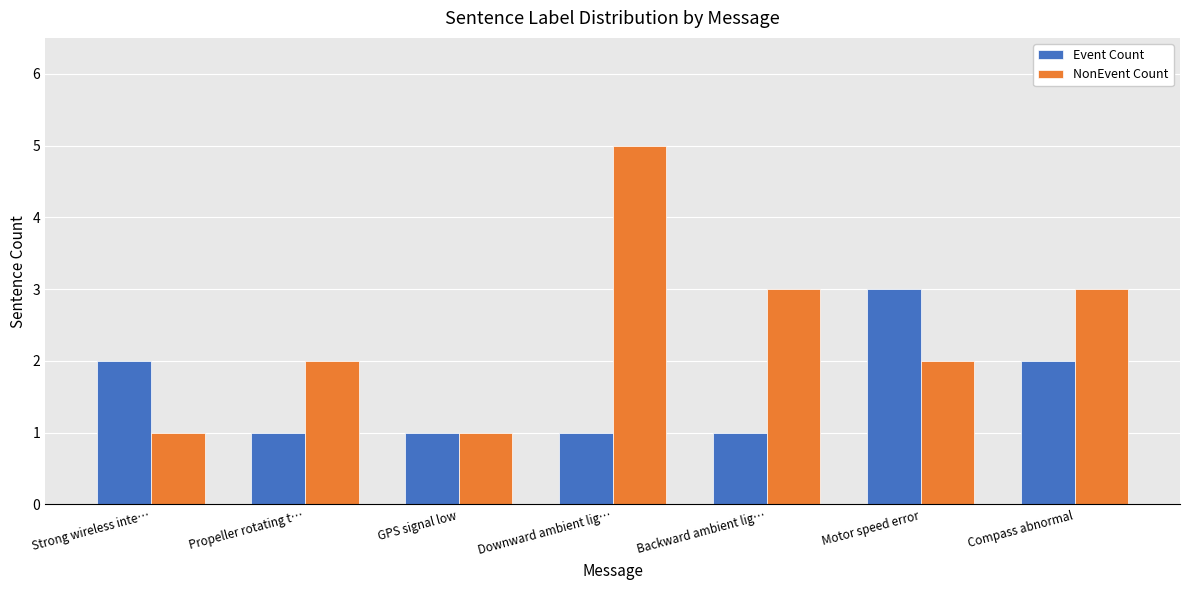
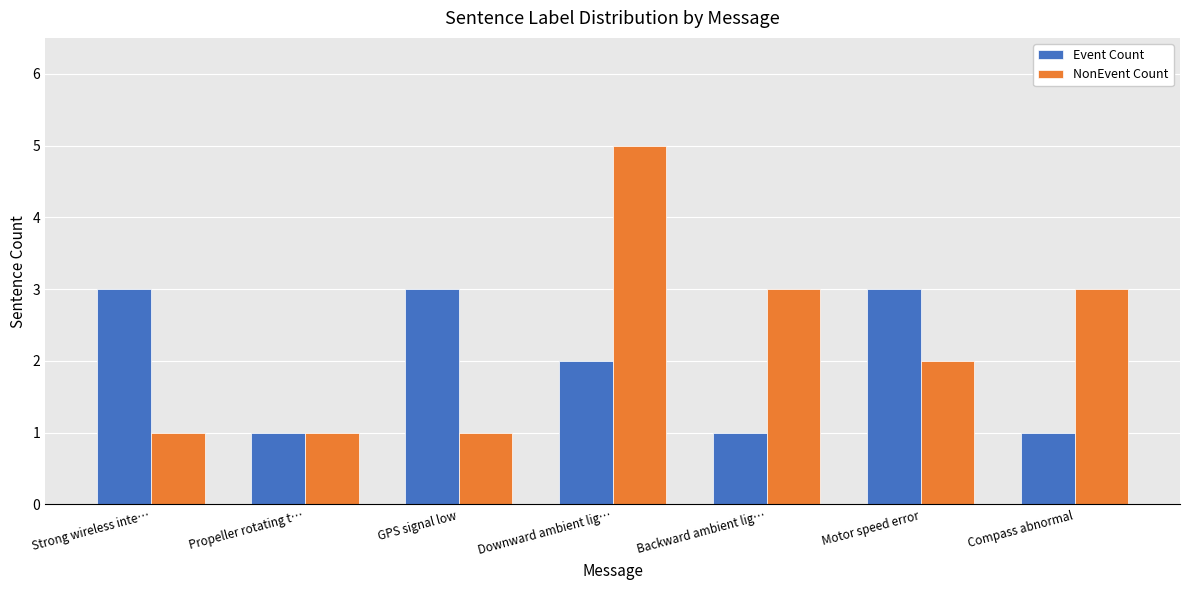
  {
    "Event Count": {
-     "Strong wireless inte…": 2,
+     "Strong wireless inte…": 3,
      "Propeller rotating t…": 1,
-     "GPS signal low": 1,
-     "Downward ambient lig…": 1,
+     "GPS signal low": 3,
+     "Downward ambient lig…": 2,
      "Backward ambient lig…": 1,
      "Motor speed error": 3,
-     "Compass abnormal": 2
+     "Compass abnormal": 1
    },
    "NonEvent Count": {
      "Strong wireless inte…": 1,
-     "Propeller rotating t…": 2,
+     "Propeller rotating t…": 1,
      "GPS signal low": 1,
      "Downward ambient lig…": 5,
      "Backward ambient lig…": 3,
      "Motor speed error": 2,
      "Compass abnormal": 3
    }
  }
